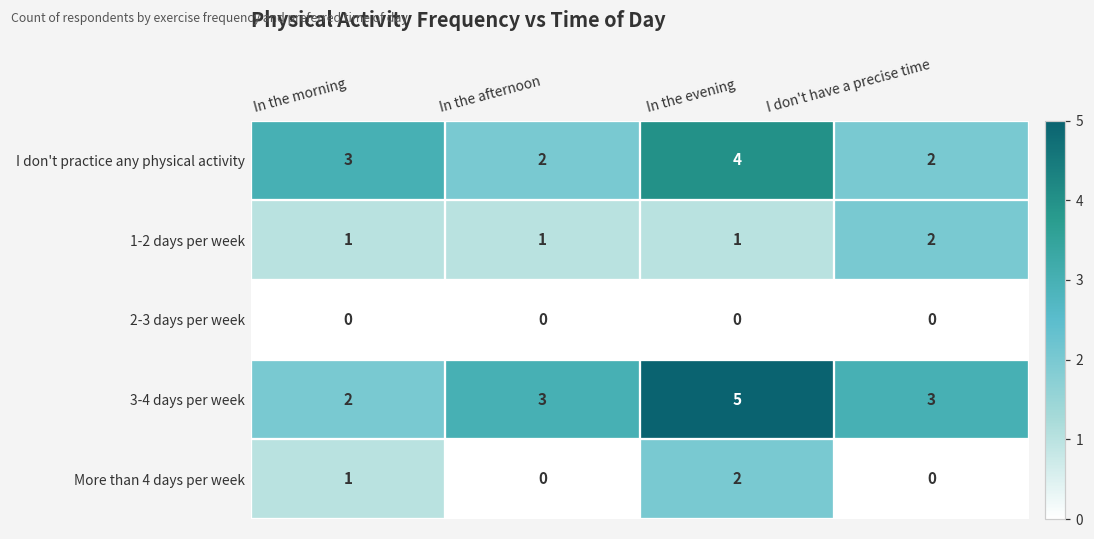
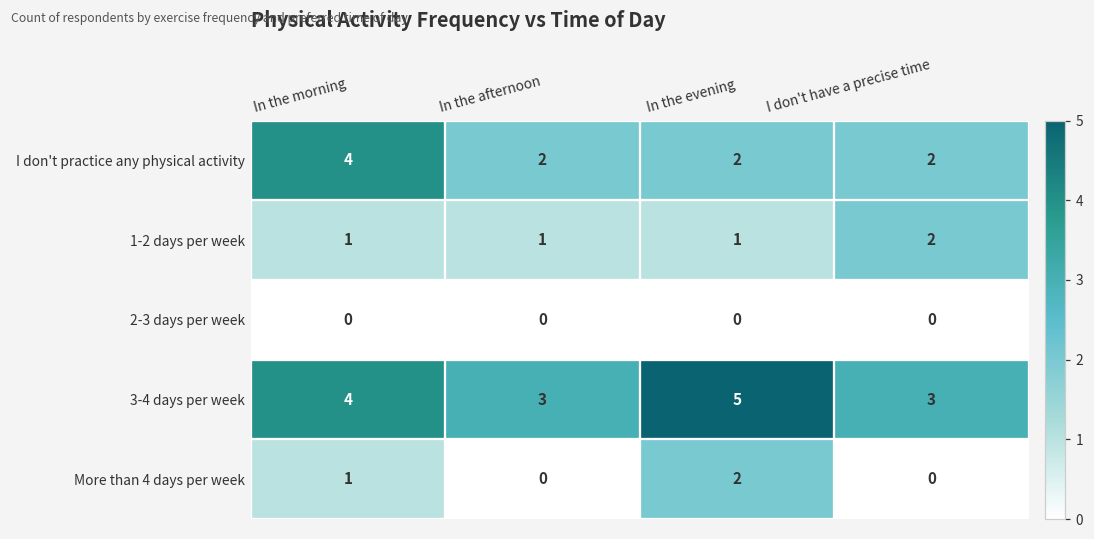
  {
    "I don't practice any physical activity": {
-     "In the morning": 3,
+     "In the morning": 4,
      "In the afternoon": 2,
-     "In the evening": 4,
+     "In the evening": 2,
      "I don't have a precise time": 2
    },
    "1-2 days per week": {
      "In the morning": 1,
      "In the afternoon": 1,
      "In the evening": 1,
      "I don't have a precise time": 2
    },
    "2-3 days per week": {
      "In the morning": 0,
      "In the afternoon": 0,
      "In the evening": 0,
      "I don't have a precise time": 0
    },
    "3-4 days per week": {
-     "In the morning": 2,
+     "In the morning": 4,
      "In the afternoon": 3,
      "In the evening": 5,
      "I don't have a precise time": 3
    },
    "More than 4 days per week": {
      "In the morning": 1,
      "In the afternoon": 0,
      "In the evening": 2,
      "I don't have a precise time": 0
    }
  }
